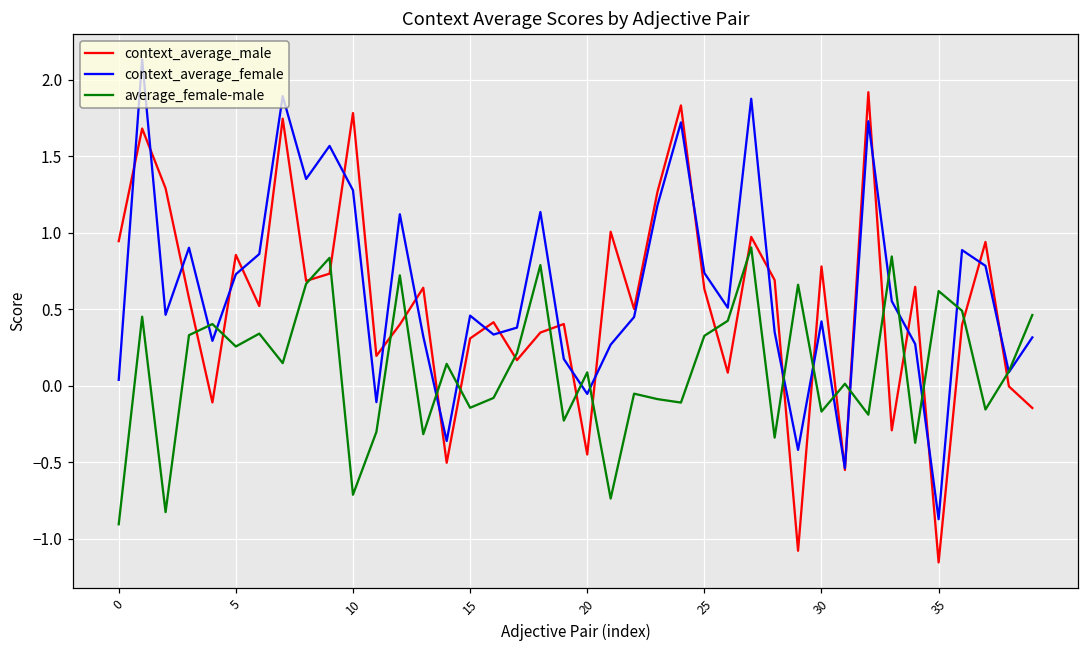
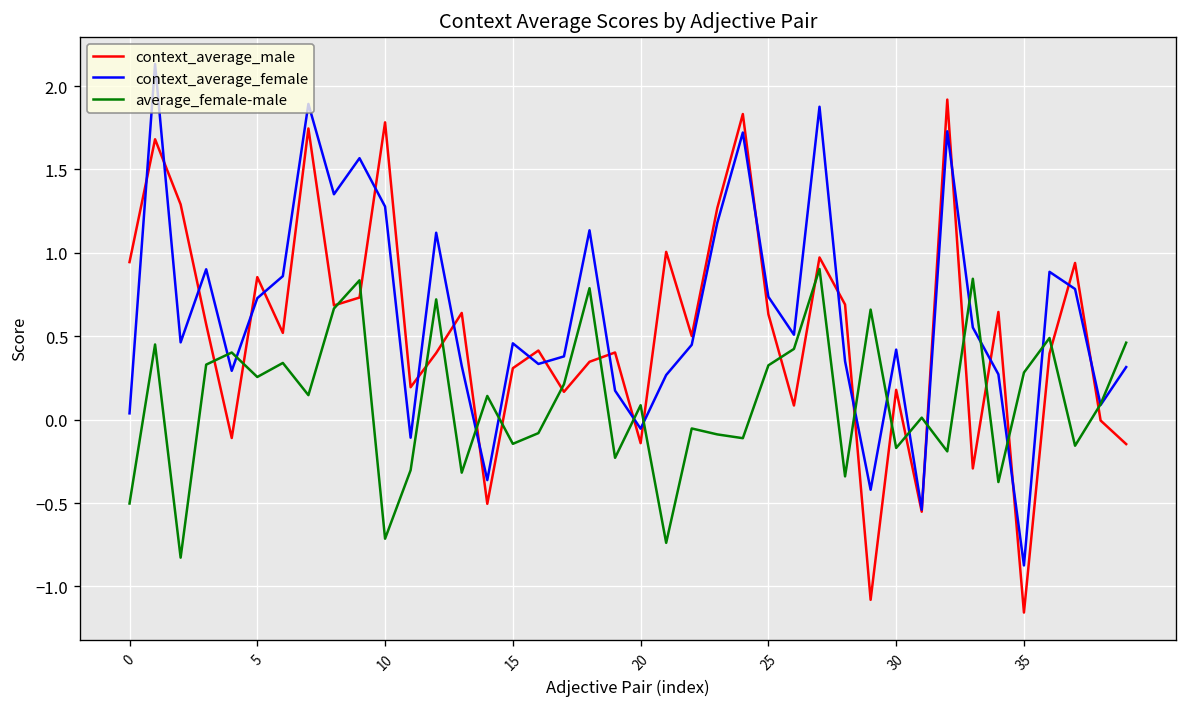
  {
    "context_average_male": {
      "0": 0.94,
      "5": 0.85,
      "10": 1.78,
      "15": 0.31,
-     "20": -0.45,
+     "20": -0.14,
      "25": 0.63,
-     "30": 0.78,
+     "30": 0.18,
      "35": -1.16
    },
    "context_average_female": {
      "0": 0.04,
      "5": 0.73,
      "10": 1.28,
      "15": 0.46,
      "20": -0.05,
      "25": 0.74,
      "30": 0.42,
      "35": -0.87
    },
    "average_female-male": {
-     "0": -0.91,
+     "0": -0.50,
      "5": 0.26,
      "10": -0.71,
      "15": -0.14,
      "20": 0.09,
      "25": 0.33,
      "30": -0.17,
-     "35": 0.62
+     "35": 0.28
    }
  }
